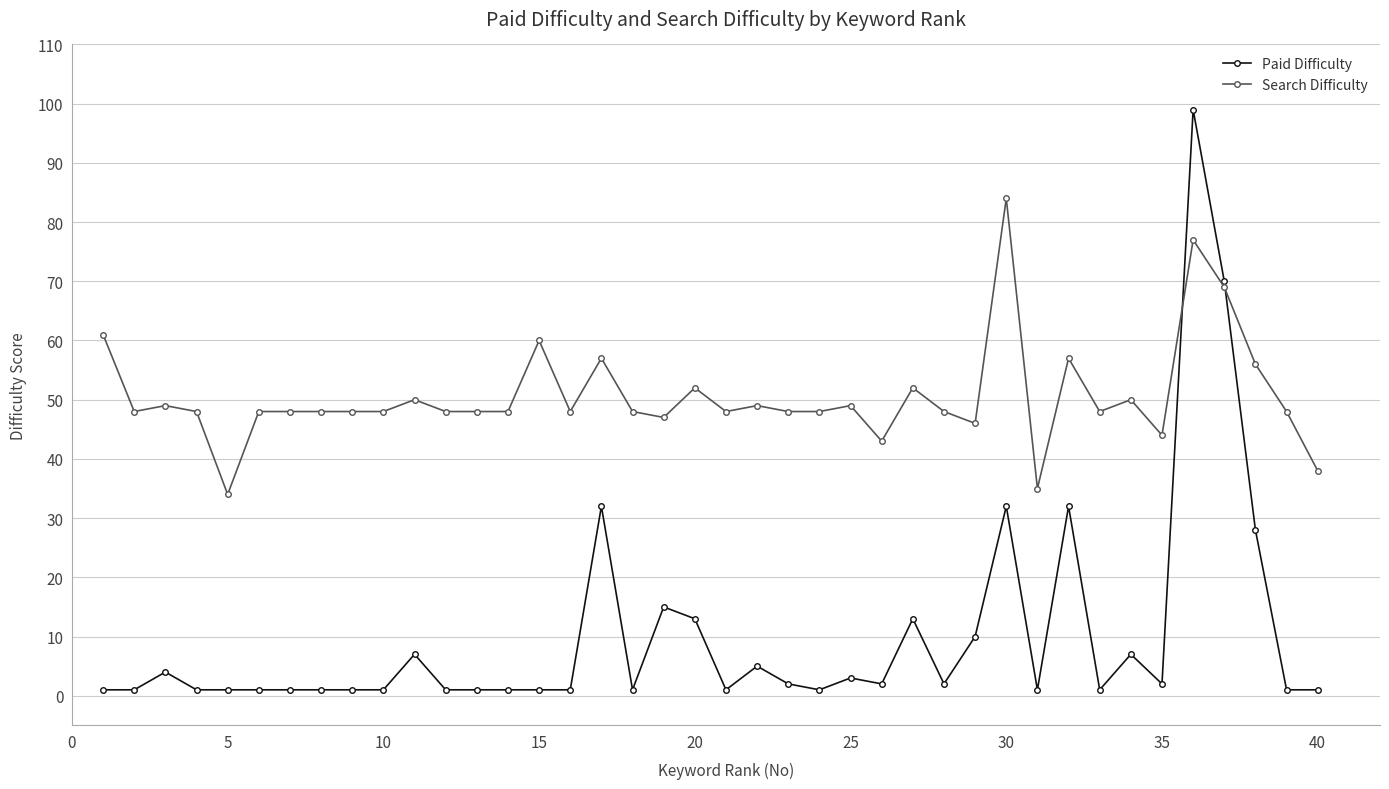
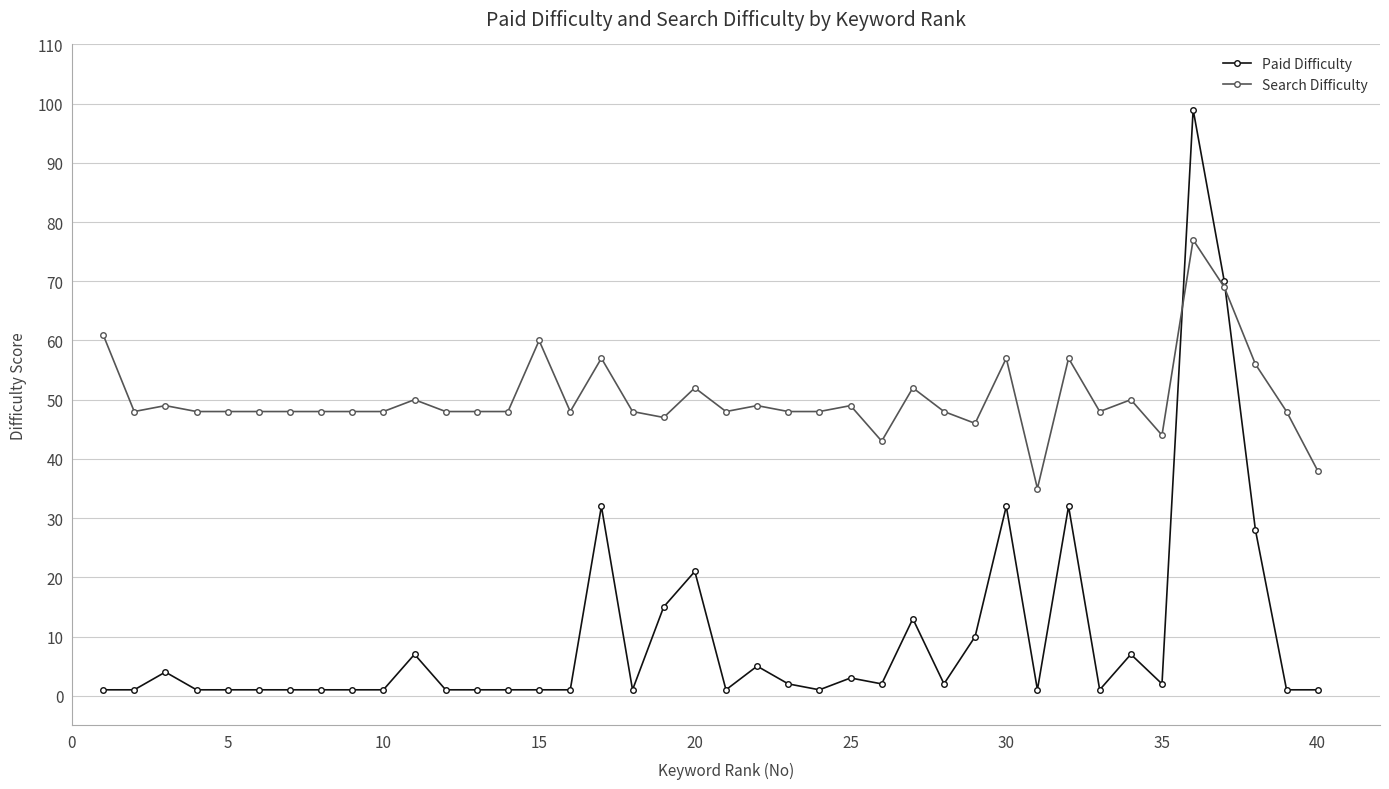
  {
    "Paid Difficulty": {
      "5": 1,
      "10": 1,
      "15": 1,
-     "20": 13,
+     "20": 21,
      "25": 3,
      "30": 32,
      "35": 2,
      "40": 1
    },
    "Search Difficulty": {
-     "5": 34,
+     "5": 48,
      "10": 48,
      "15": 60,
      "20": 52,
      "25": 49,
-     "30": 84,
+     "30": 57,
      "35": 44,
      "40": 38
    }
  }
